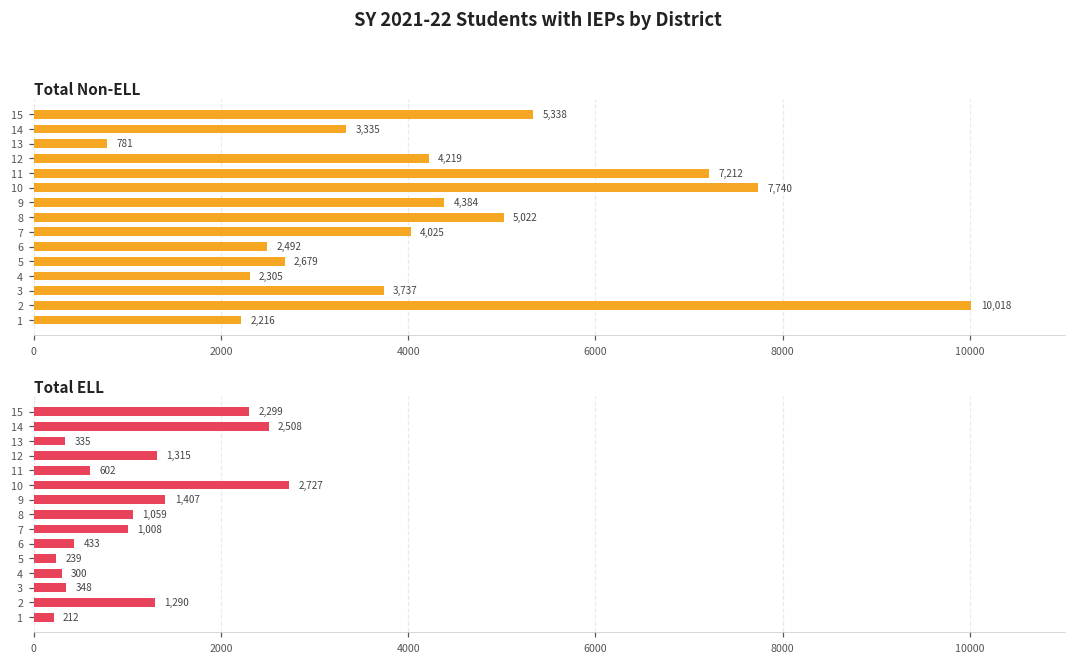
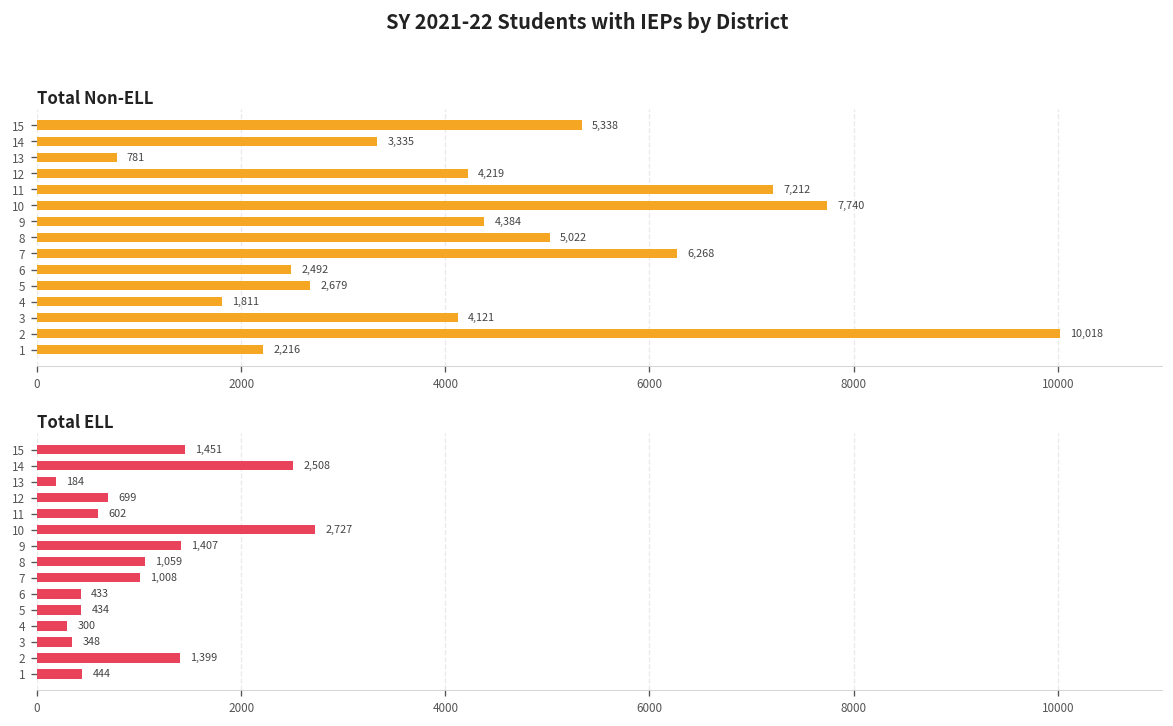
  {
    "Total Non-ELL": {
      "15": "5,338",
      "14": "3,335",
      "13": "781",
      "12": "4,219",
      "11": "7,212",
      "10": "7,740",
      "9": "4,384",
      "8": "5,022",
-     "7": "4,025",
+     "7": "6,268",
      "6": "2,492",
      "5": "2,679",
-     "4": "2,305",
-     "3": "3,737",
+     "4": "1,811",
+     "3": "4,121",
      "2": "10,018",
      "1": "2,216"
    },
    "Total ELL": {
-     "15": "2,299",
+     "15": "1,451",
      "14": "2,508",
-     "13": "335",
-     "12": "1,315",
+     "13": "184",
+     "12": "699",
      "11": "602",
      "10": "2,727",
      "9": "1,407",
      "8": "1,059",
      "7": "1,008",
      "6": "433",
-     "5": "239",
+     "5": "434",
      "4": "300",
      "3": "348",
-     "2": "1,290",
-     "1": "212"
+     "2": "1,399",
+     "1": "444"
    }
  }
